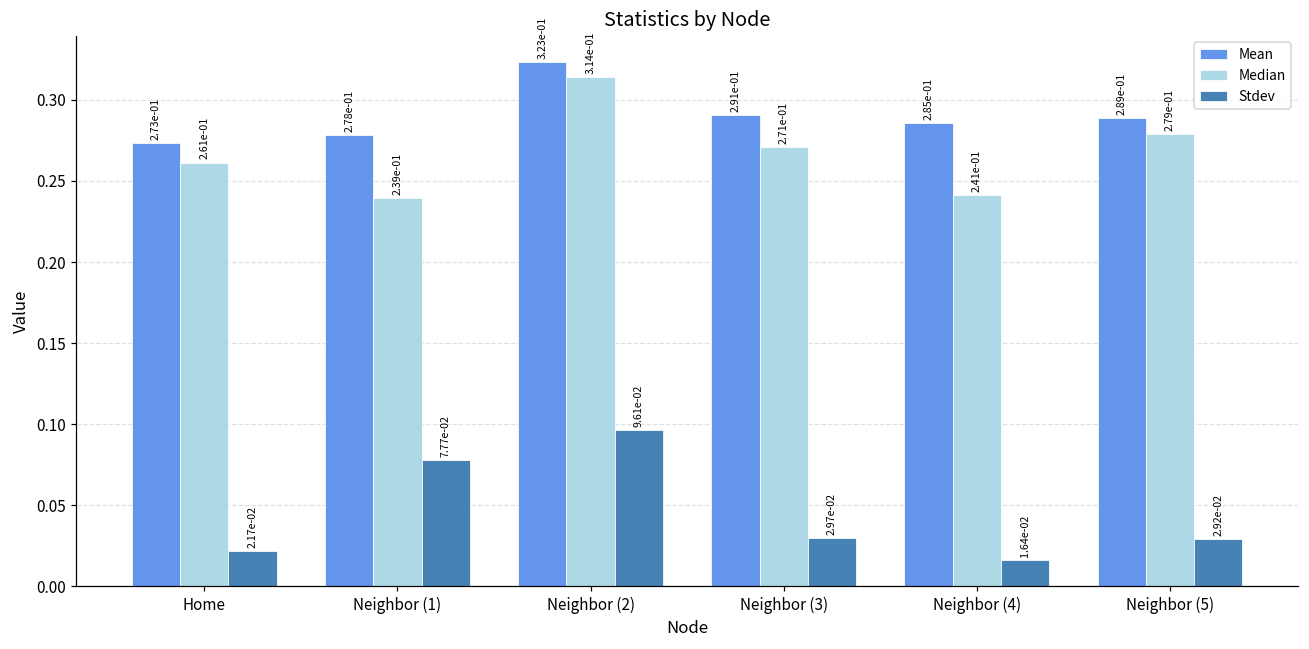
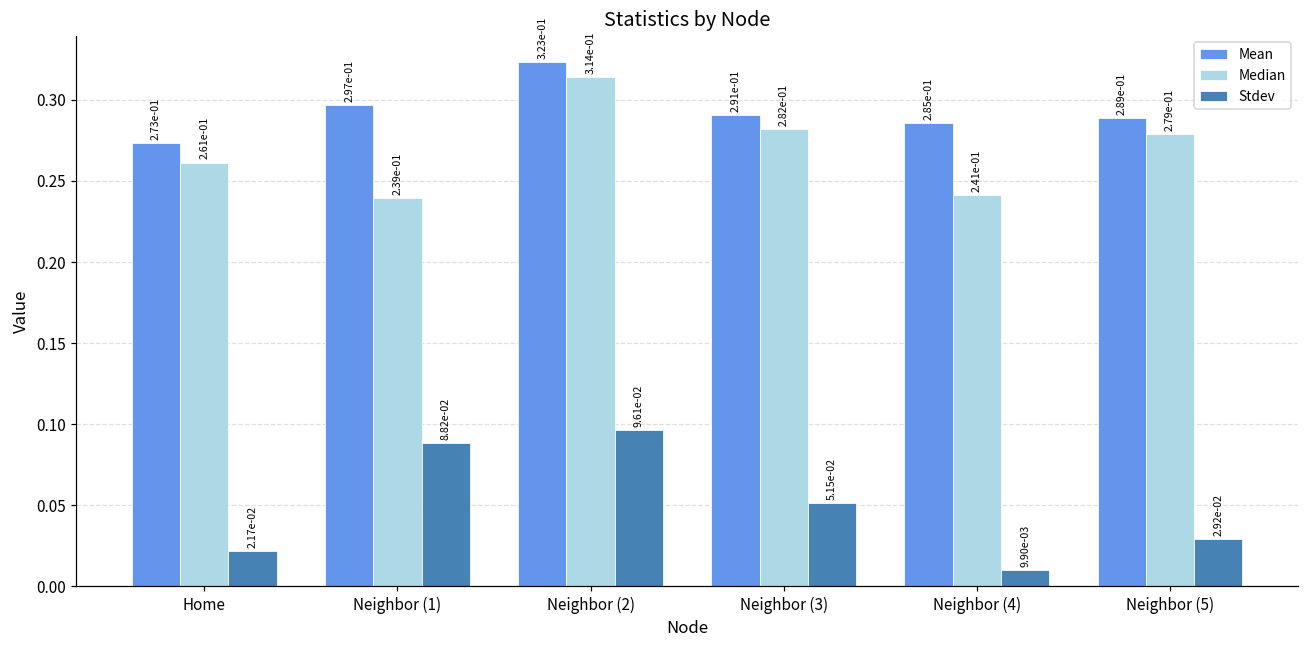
  {
    "Mean": {
      "Home": "2.73e-01",
-     "Neighbor (1)": "2.78e-01",
+     "Neighbor (1)": "2.97e-01",
      "Neighbor (2)": "3.23e-01",
      "Neighbor (3)": "2.91e-01",
      "Neighbor (4)": "2.85e-01",
      "Neighbor (5)": "2.89e-01"
    },
    "Median": {
      "Home": "2.61e-01",
      "Neighbor (1)": "2.39e-01",
      "Neighbor (2)": "3.14e-01",
-     "Neighbor (3)": "2.71e-01",
+     "Neighbor (3)": "2.82e-01",
      "Neighbor (4)": "2.41e-01",
      "Neighbor (5)": "2.79e-01"
    },
    "Stdev": {
      "Home": "2.17e-02",
-     "Neighbor (1)": "7.77e-02",
+     "Neighbor (1)": "8.82e-02",
      "Neighbor (2)": "9.61e-02",
-     "Neighbor (3)": "2.97e-02",
-     "Neighbor (4)": "1.64e-02",
+     "Neighbor (3)": "5.15e-02",
+     "Neighbor (4)": "9.90e-03",
      "Neighbor (5)": "2.92e-02"
    }
  }
